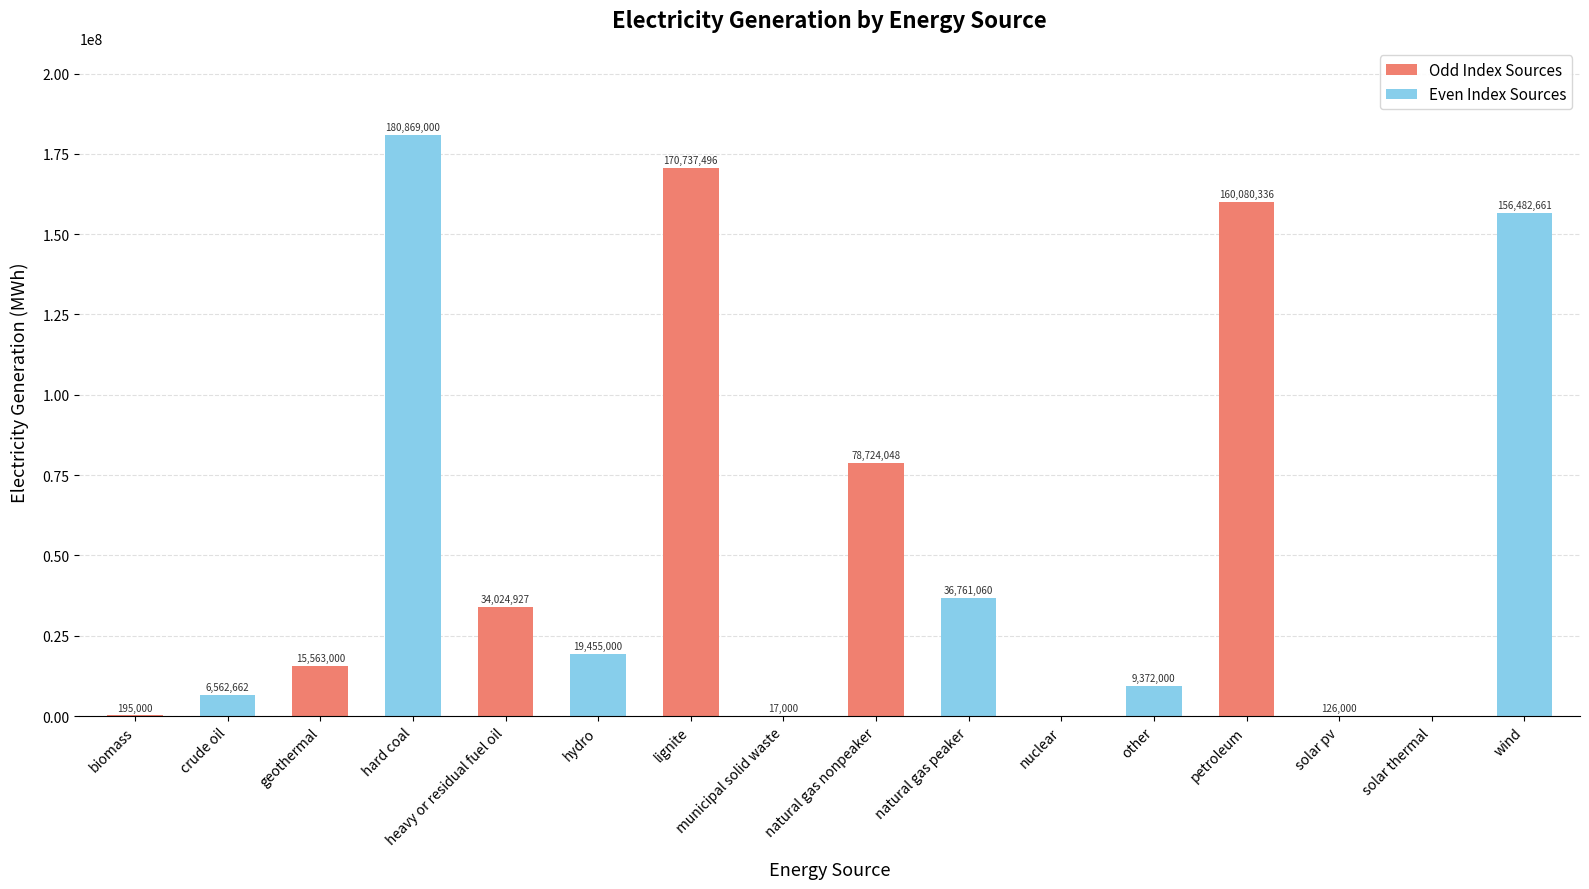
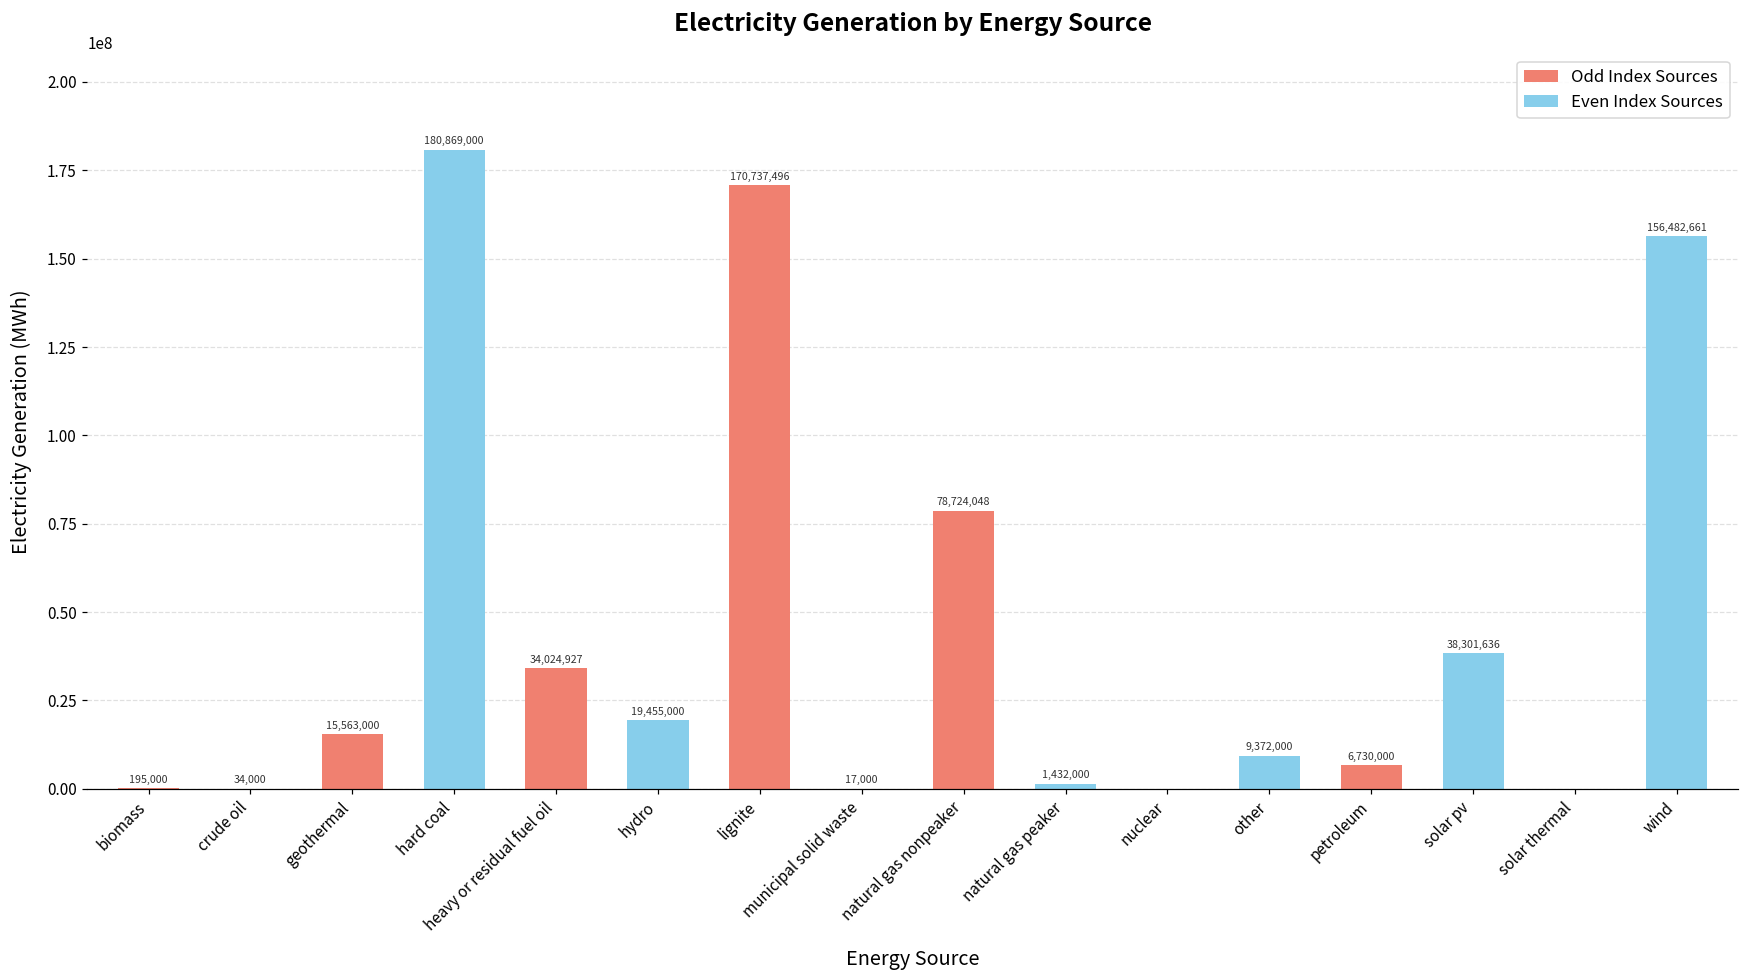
  {
    "biomass": "195,000",
-   "crude oil": "6,562,662",
+   "crude oil": "34,000",
    "geothermal": "15,563,000",
    "hard coal": "180,869,000",
    "heavy or residual fuel oil": "34,024,927",
    "hydro": "19,455,000",
    "lignite": "170,737,496",
    "municipal solid waste": "17,000",
    "natural gas nonpeaker": "78,724,048",
-   "natural gas peaker": "36,761,060",
+   "natural gas peaker": "1,432,000",
    "other": "9,372,000",
-   "petroleum": "160,080,336",
-   "solar pv": "126,000",
+   "petroleum": "6,730,000",
+   "solar pv": "38,301,636",
    "wind": "156,482,661"
  }
